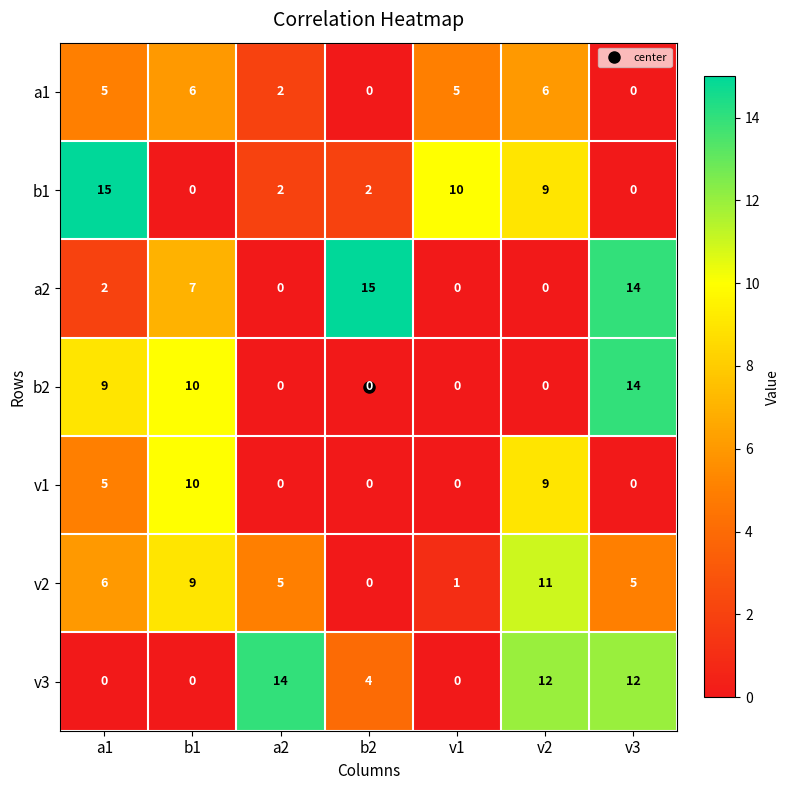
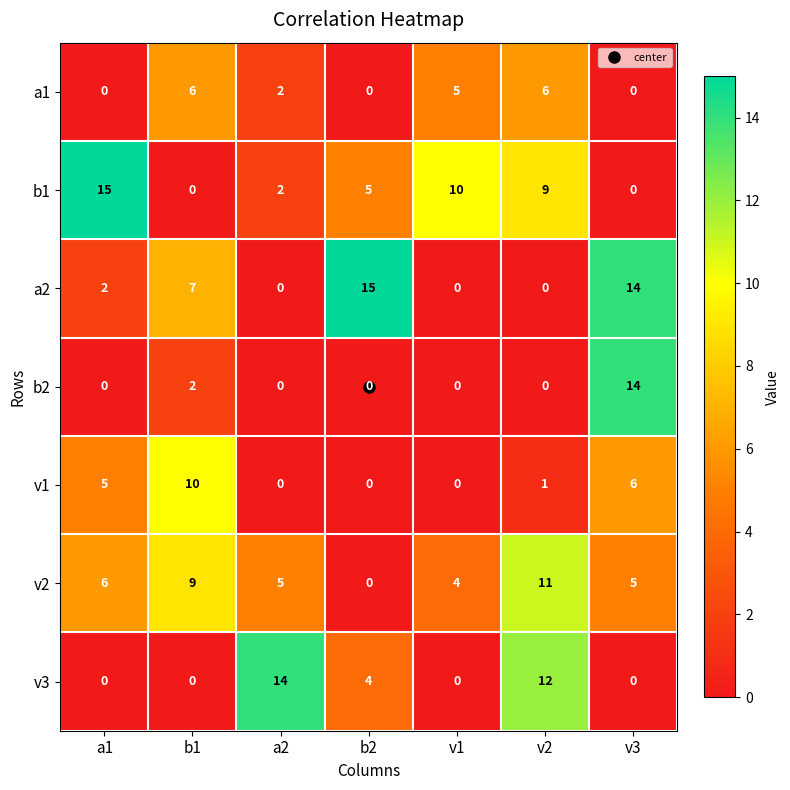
  {
    "a1": {
-     "a1": 5,
+     "a1": 0,
      "b1": 6,
      "a2": 2,
      "b2": 0,
      "v1": 5,
      "v2": 6,
      "v3": 0
    },
    "b1": {
      "a1": 15,
      "b1": 0,
      "a2": 2,
-     "b2": 2,
+     "b2": 5,
      "v1": 10,
      "v2": 9,
      "v3": 0
    },
    "a2": {
      "a1": 2,
      "b1": 7,
      "a2": 0,
      "b2": 15,
      "v1": 0,
      "v2": 0,
      "v3": 14
    },
    "b2": {
-     "a1": 9,
-     "b1": 10,
+     "a1": 0,
+     "b1": 2,
      "a2": 0,
      "v1": 0,
      "v2": 0,
      "v3": 14
    },
    "v1": {
      "a1": 5,
      "b1": 10,
      "a2": 0,
      "b2": 0,
      "v1": 0,
-     "v2": 9,
-     "v3": 0
+     "v2": 1,
+     "v3": 6
    },
    "v2": {
      "a1": 6,
      "b1": 9,
      "a2": 5,
      "b2": 0,
-     "v1": 1,
+     "v1": 4,
      "v2": 11,
      "v3": 5
    },
    "v3": {
      "a1": 0,
      "b1": 0,
      "a2": 14,
      "b2": 4,
      "v1": 0,
      "v2": 12,
-     "v3": 12
+     "v3": 0
    }
  }
